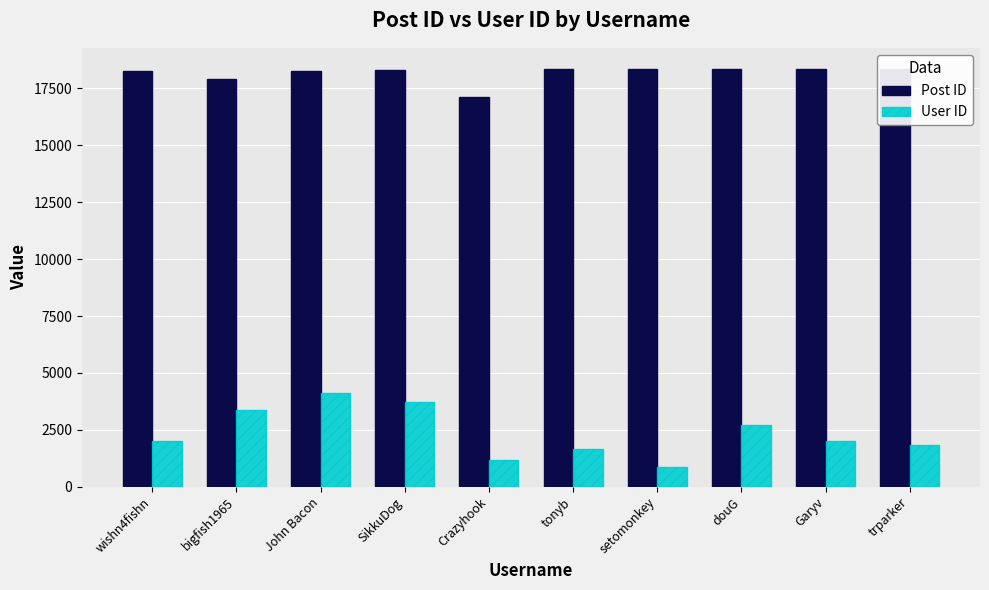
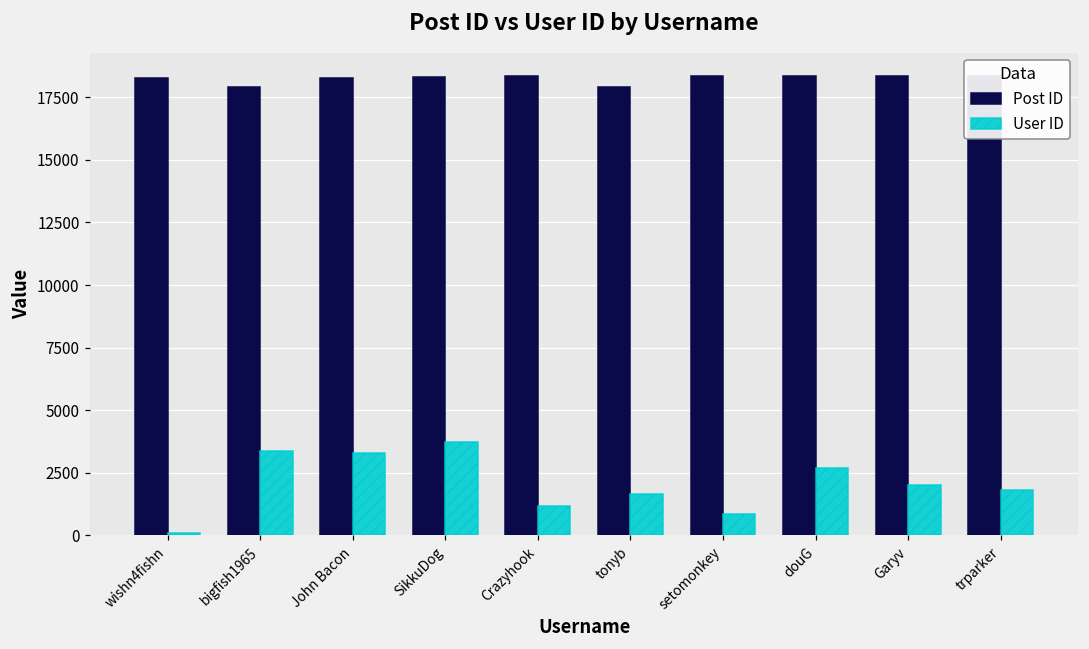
  {
    "Post ID": {
      "wishn4fishn": 18300,
      "bigfish1965": 17900,
      "John Bacon": 18300,
      "SikkuDog": 18300,
-     "Crazyhook": 17100,
-     "tonyb": 18300,
+     "Crazyhook": 18300,
+     "tonyb": 17900,
      "setomonkey": 18300,
      "douG": 18300,
      "Garyv": 18300
    },
    "User ID": {
-     "wishn4fishn": 2000,
+     "wishn4fishn": 100,
      "bigfish1965": 3400,
-     "John Bacon": 4100,
+     "John Bacon": 3300,
      "SikkuDog": 3700,
      "Crazyhook": 1200,
      "tonyb": 1600,
      "setomonkey": 900,
      "douG": 2700,
      "Garyv": 2000,
      "trparker": 1800
    }
  }
